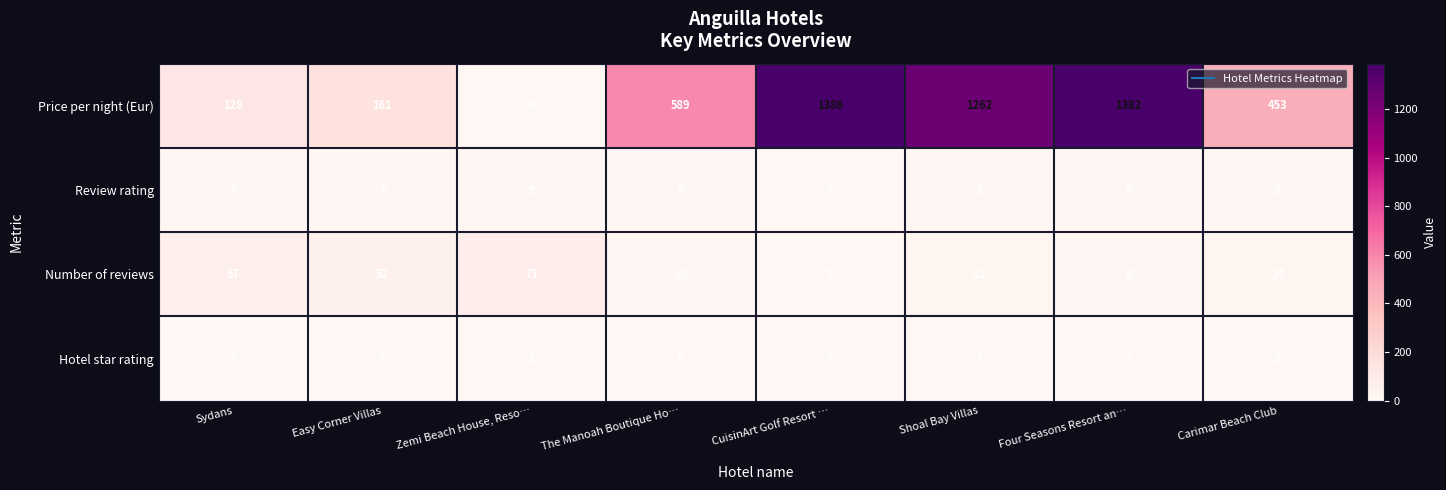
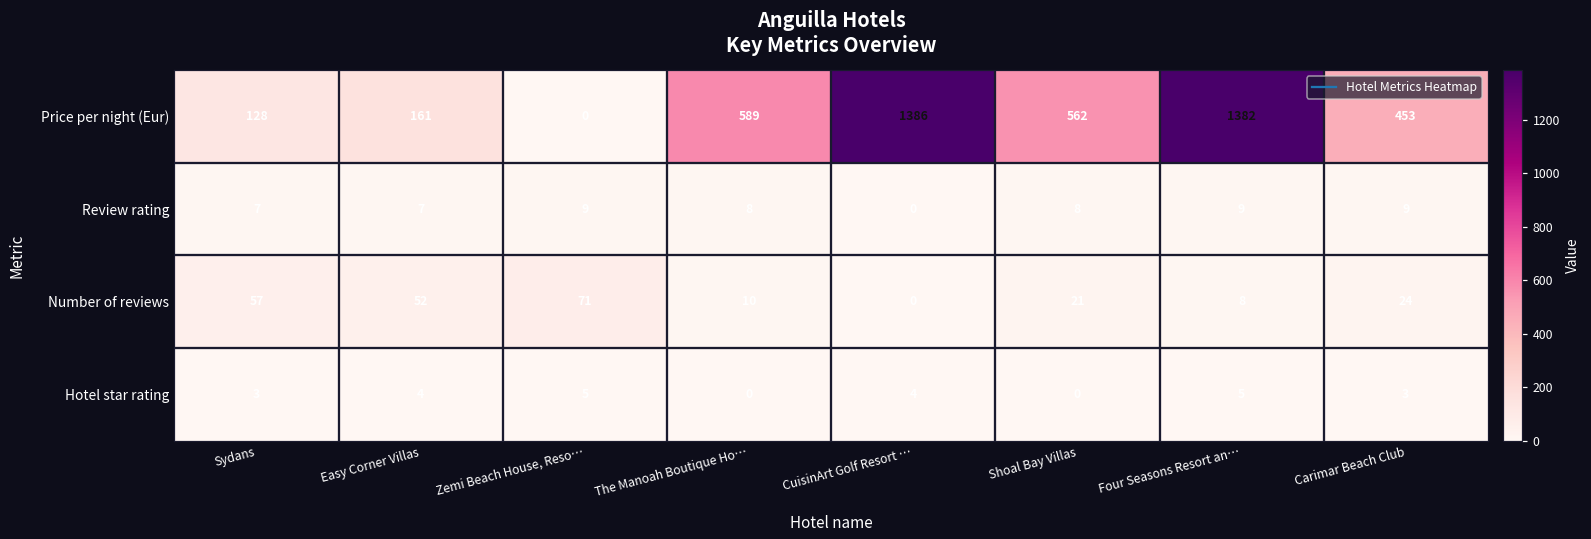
  {
    "Price per night (Eur)": {
      "The Manoah Boutique Ho…": 589,
      "CuisinArt Golf Resort …": 1386,
-     "Shoal Bay Villas": 1262,
+     "Shoal Bay Villas": 562,
      "Four Seasons Resort an…": 1382,
      "Carimar Beach Club": 453
    }
  }
